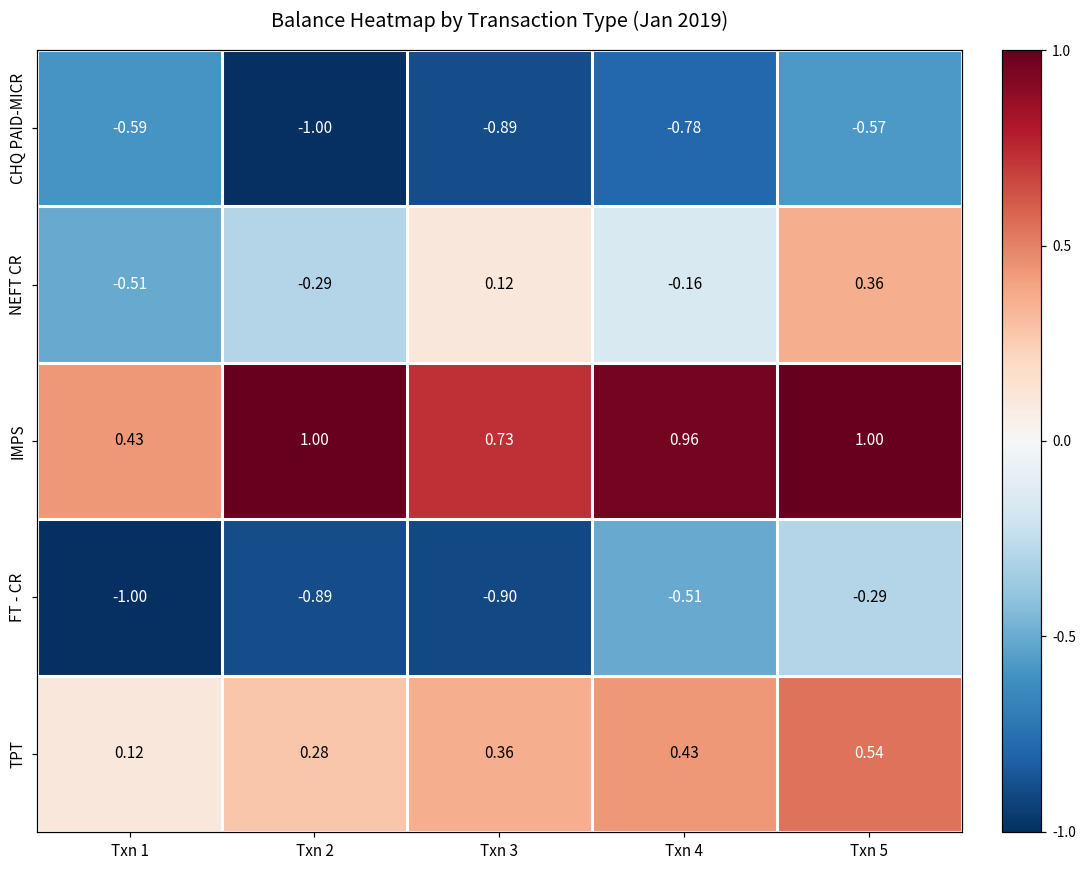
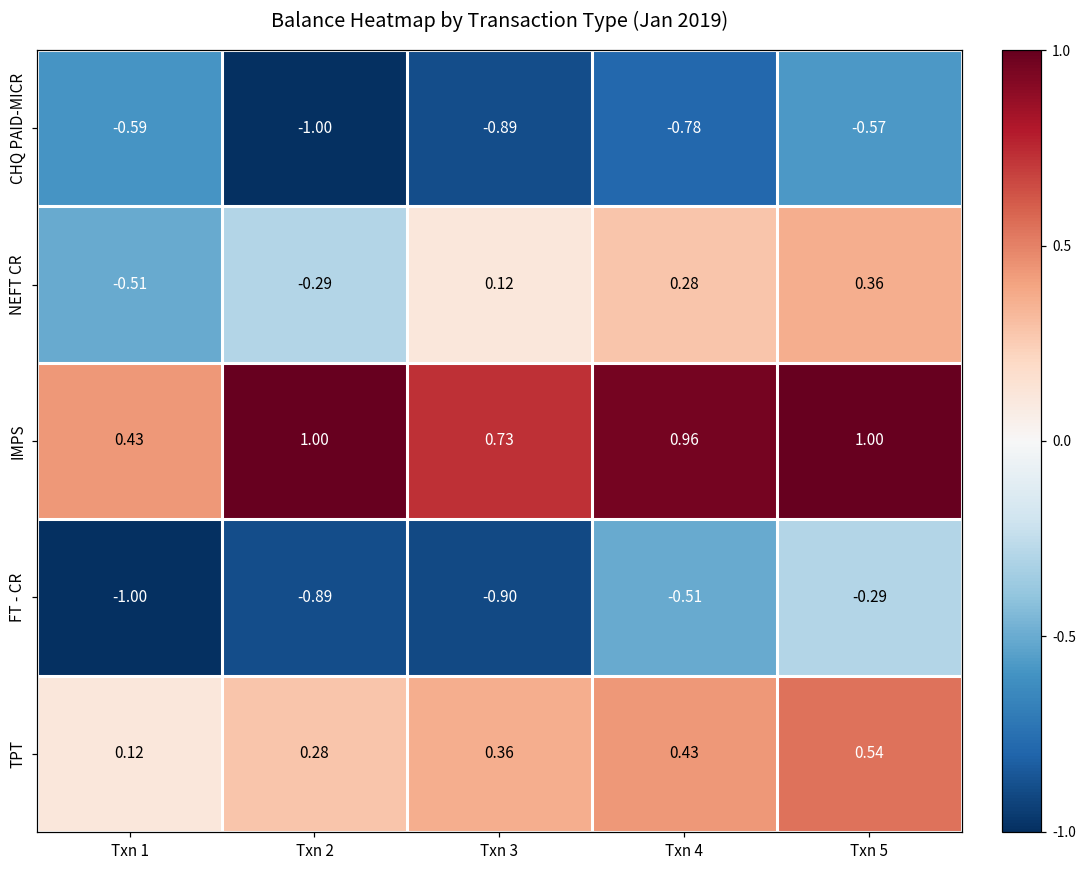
  {
    "CHQ PAID-MICR": {
      "Txn 1": -0.59,
      "Txn 2": -1.00,
      "Txn 3": -0.89,
      "Txn 4": -0.78,
      "Txn 5": -0.57
    },
    "NEFT CR": {
      "Txn 1": -0.51,
      "Txn 2": -0.29,
      "Txn 3": 0.12,
-     "Txn 4": -0.16,
+     "Txn 4": 0.28,
      "Txn 5": 0.36
    },
    "IMPS": {
      "Txn 1": 0.43,
      "Txn 2": 1.00,
      "Txn 3": 0.73,
      "Txn 4": 0.96,
      "Txn 5": 1.00
    },
    "FT - CR": {
      "Txn 1": -1.00,
      "Txn 2": -0.89,
      "Txn 3": -0.90,
      "Txn 4": -0.51,
      "Txn 5": -0.29
    },
    "TPT": {
      "Txn 1": 0.12,
      "Txn 2": 0.28,
      "Txn 3": 0.36,
      "Txn 4": 0.43,
      "Txn 5": 0.54
    }
  }
